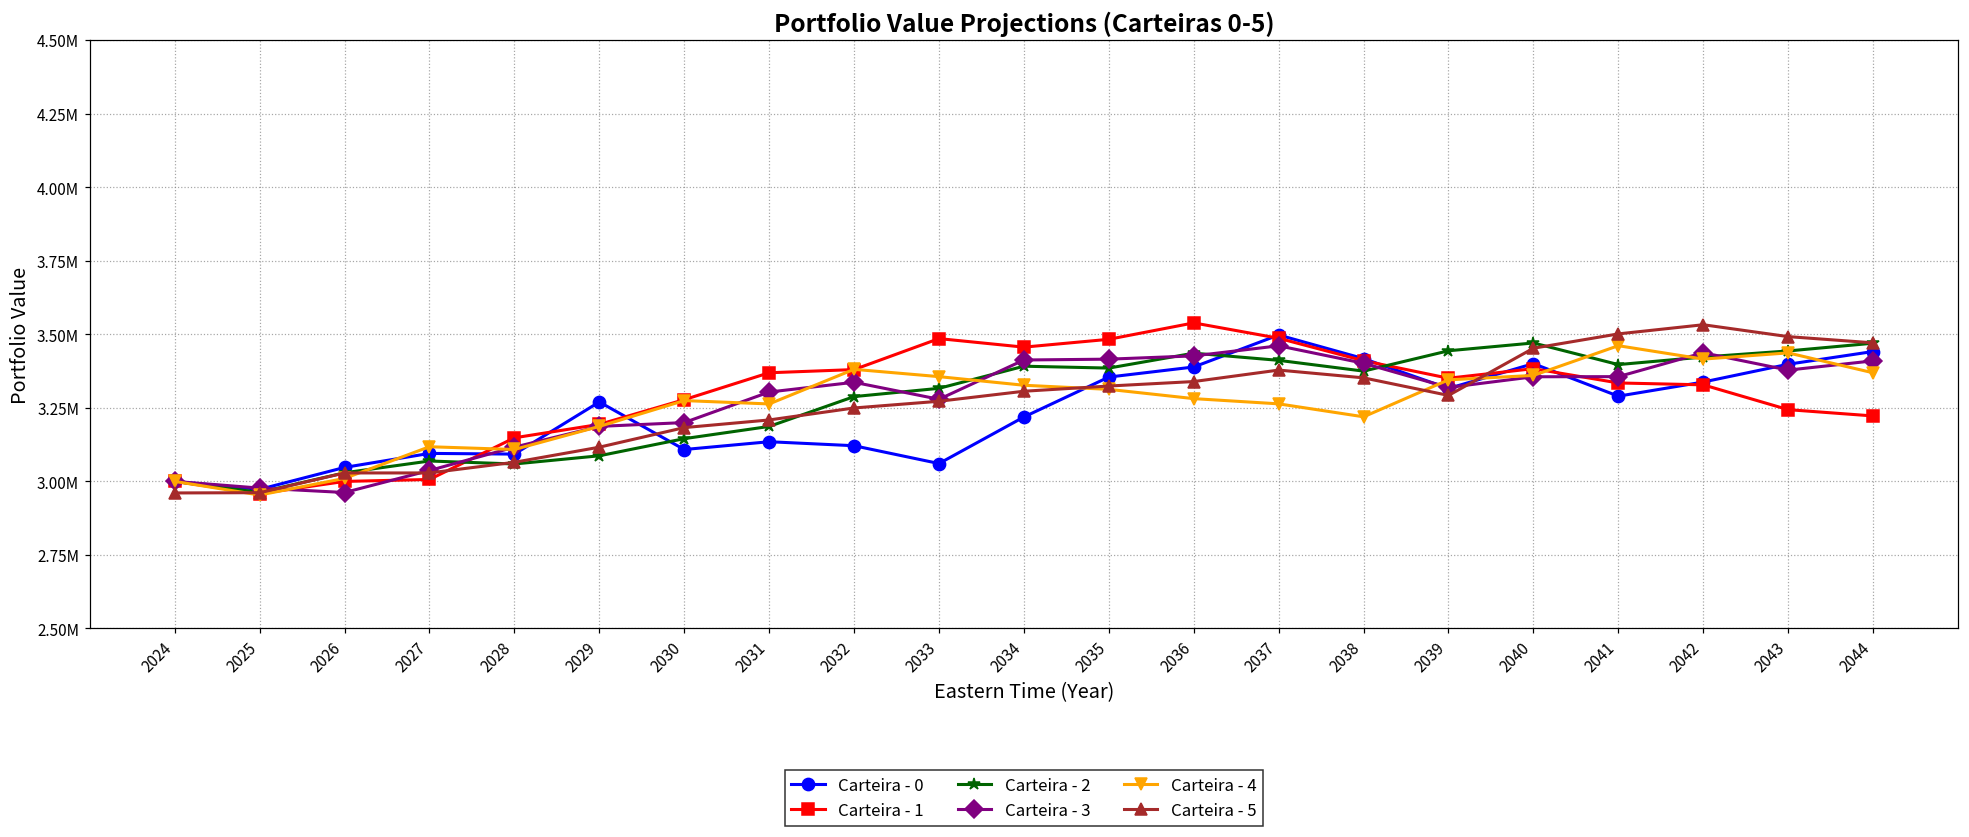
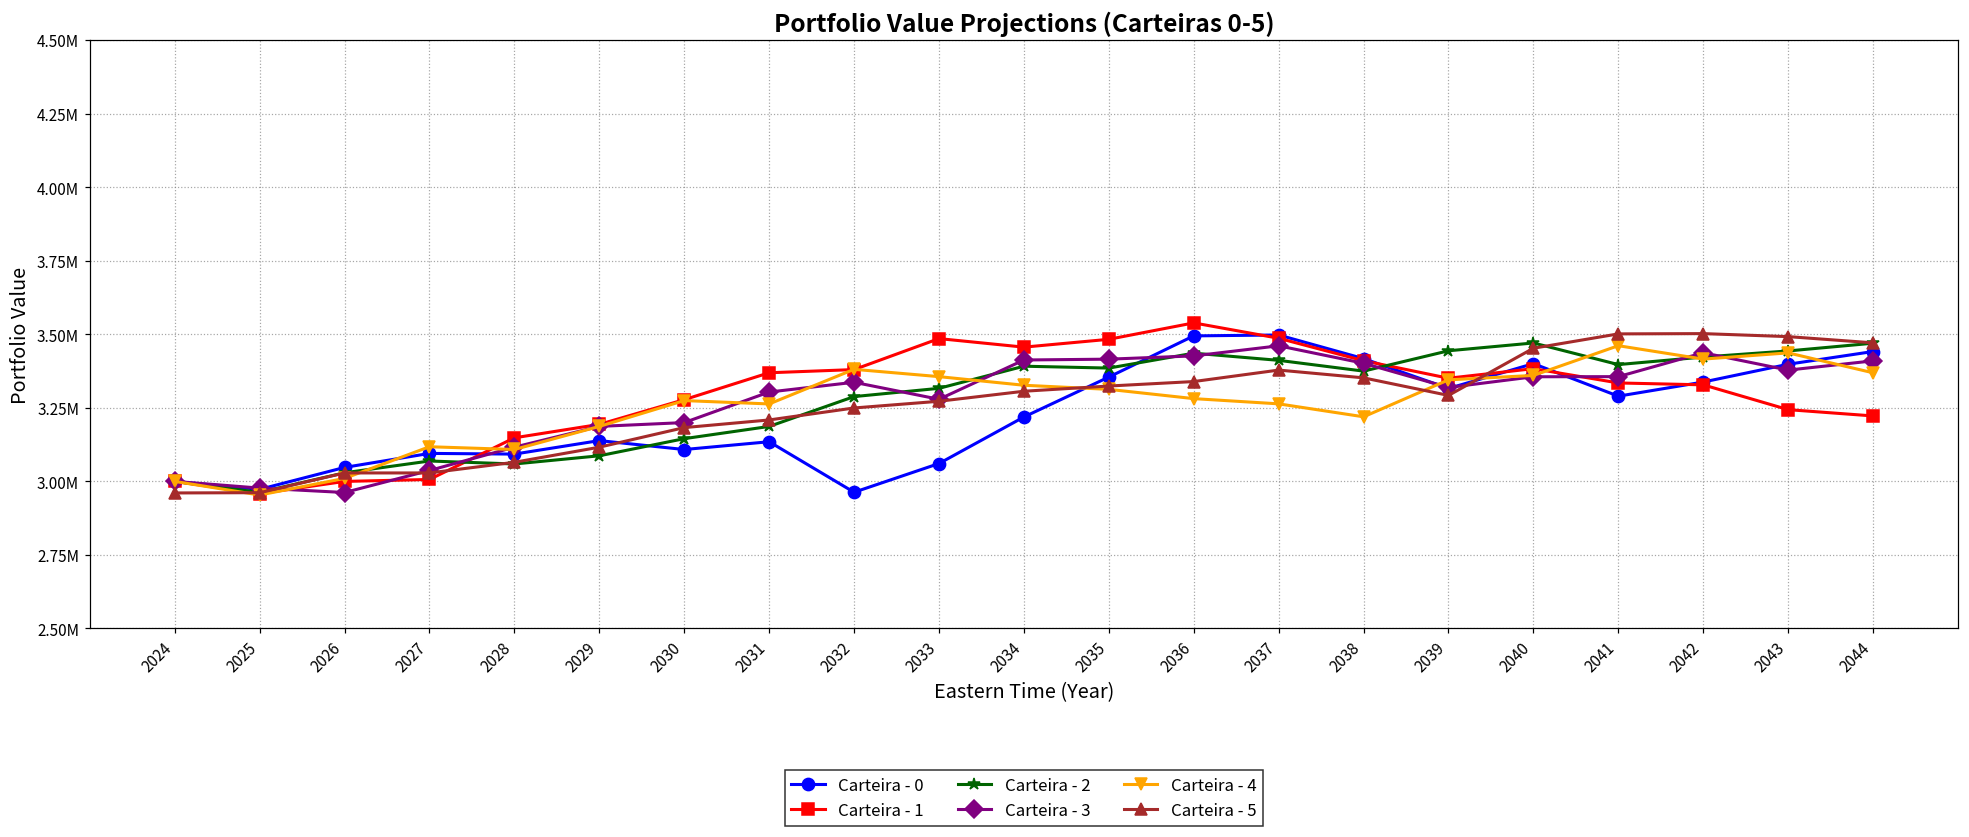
  {
    "Carteira - 0": {
      "2026": 3050000,
      "2027": 3100000,
      "2028": 3090000,
-     "2029": 3270000,
+     "2029": 3140000,
      "2030": 3110000,
      "2031": 3130000,
-     "2032": 3120000,
+     "2032": 2960000,
      "2033": 3060000,
      "2034": 3220000,
      "2035": 3350000,
-     "2036": 3390000,
+     "2036": 3490000,
      "2037": 3500000,
      "2040": 3400000,
      "2041": 3290000,
      "2043": 3400000,
      "2044": 3440000
    },
    "Carteira - 1": {
      "2026": 3000000,
      "2027": 3010000,
      "2028": 3150000,
      "2031": 3370000,
      "2033": 3490000,
      "2034": 3460000,
      "2035": 3480000,
      "2036": 3540000,
      "2037": 3490000,
      "2040": 3380000,
      "2041": 3330000,
      "2043": 3240000,
      "2044": 3220000
    },
    "Carteira - 2": {
      "2027": 3070000,
      "2029": 3090000,
      "2030": 3150000,
      "2031": 3190000,
      "2032": 3290000,
      "2033": 3320000,
      "2034": 3390000,
      "2035": 3390000,
      "2037": 3410000,
      "2038": 3370000,
      "2039": 3440000,
      "2040": 3470000,
      "2041": 3400000
    },
    "Carteira - 3": {
      "2026": 2960000,
      "2030": 3200000,
      "2031": 3300000,
      "2032": 3340000,
      "2034": 3410000,
      "2035": 3420000,
      "2037": 3460000,
      "2041": 3360000,
      "2042": 3440000,
      "2043": 3380000,
      "2044": 3410000
    },
    "Carteira - 4": {
      "2026": 3010000,
      "2027": 3120000,
      "2031": 3260000,
      "2033": 3360000,
      "2034": 3330000,
      "2035": 3310000,
      "2036": 3280000,
      "2037": 3260000,
      "2038": 3220000,
      "2041": 3460000,
      "2044": 3370000
    },
    "Carteira - 5": {
      "2024": 2960000,
      "2029": 3120000,
      "2030": 3180000,
      "2031": 3210000,
      "2032": 3250000,
      "2034": 3310000,
      "2035": 3320000,
      "2036": 3340000,
      "2037": 3380000,
      "2038": 3350000,
      "2039": 3290000,
      "2040": 3450000,
      "2041": 3500000,
-     "2042": 3530000,
+     "2042": 3500000,
      "2043": 3490000
    }
  }
